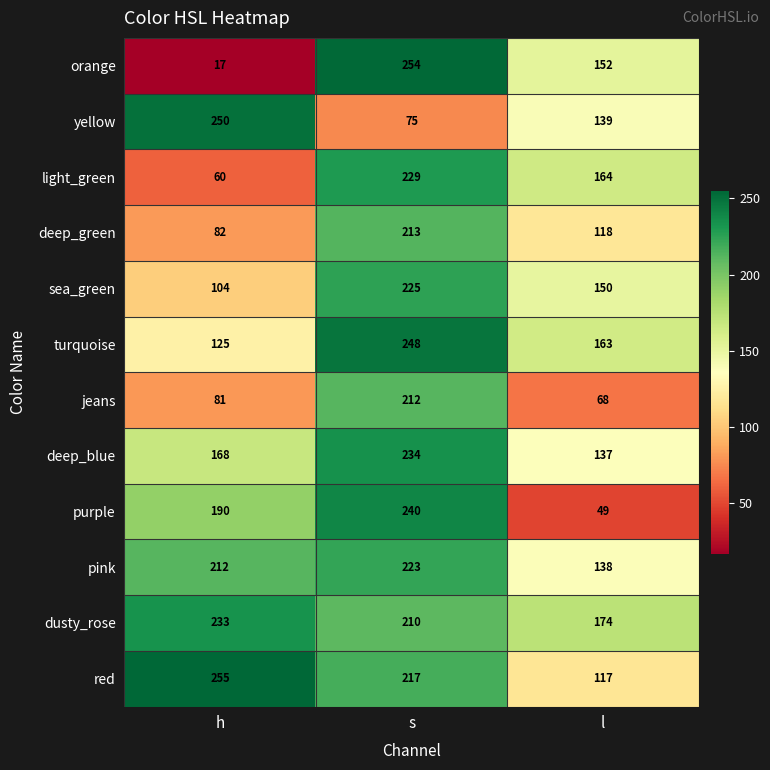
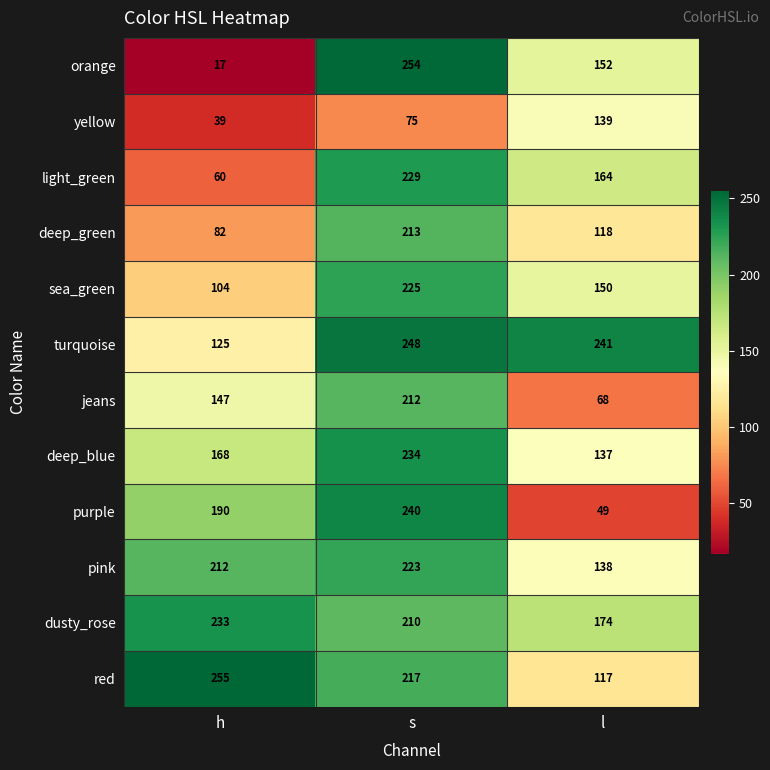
  {
    "orange": {
      "h": 17,
      "s": 254,
      "l": 152
    },
    "yellow": {
-     "h": 250,
+     "h": 39,
      "s": 75,
      "l": 139
    },
    "light_green": {
      "h": 60,
      "s": 229,
      "l": 164
    },
    "deep_green": {
      "h": 82,
      "s": 213,
      "l": 118
    },
    "sea_green": {
      "h": 104,
      "s": 225,
      "l": 150
    },
    "turquoise": {
      "h": 125,
      "s": 248,
-     "l": 163
+     "l": 241
    },
    "jeans": {
-     "h": 81,
+     "h": 147,
      "s": 212,
      "l": 68
    },
    "deep_blue": {
      "h": 168,
      "s": 234,
      "l": 137
    },
    "purple": {
      "h": 190,
      "s": 240,
      "l": 49
    },
    "pink": {
      "h": 212,
      "s": 223,
      "l": 138
    },
    "dusty_rose": {
      "h": 233,
      "s": 210,
      "l": 174
    },
    "red": {
      "h": 255,
      "s": 217,
      "l": 117
    }
  }
